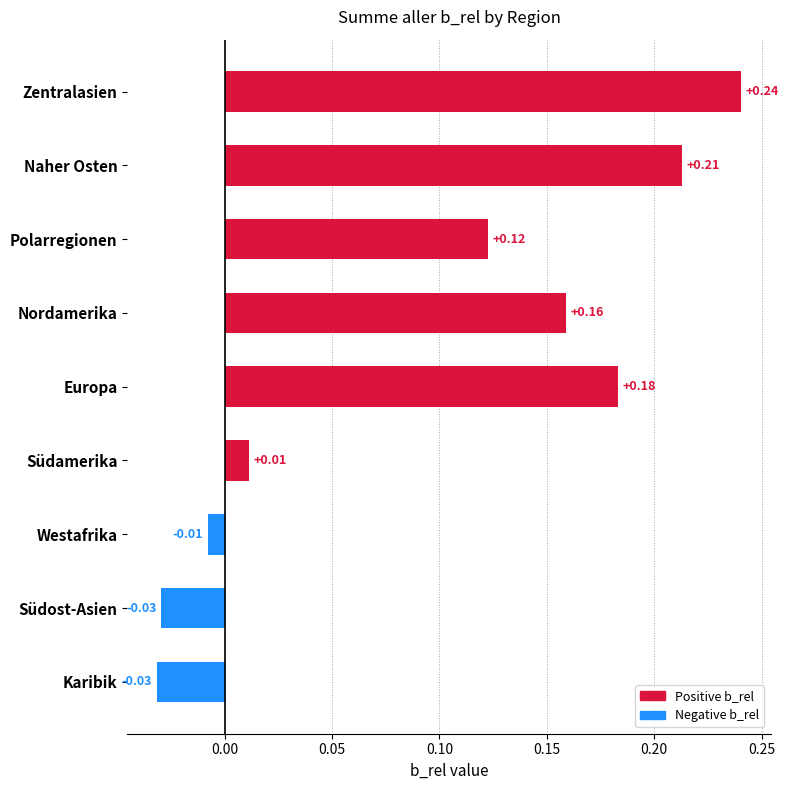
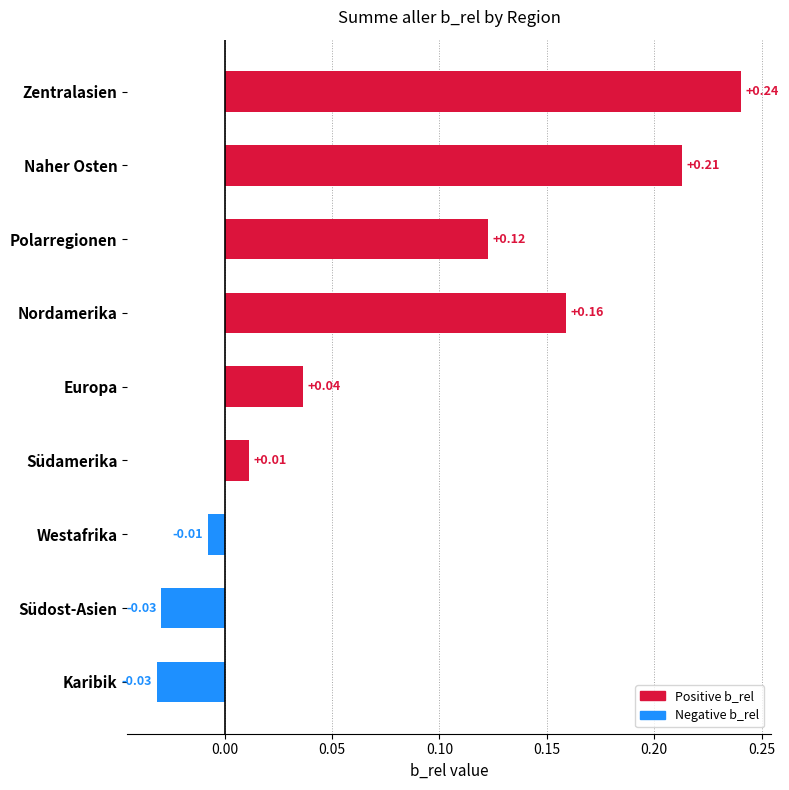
  {
    "Zentralasien": "+0.24",
    "Naher Osten": "+0.21",
    "Polarregionen": "+0.12",
    "Nordamerika": "+0.16",
-   "Europa": "+0.18",
+   "Europa": "+0.04",
    "Südamerika": "+0.01",
    "Westafrika": "-0.01",
    "Südost-Asien": "-0.03",
    "Karibik": "-0.03"
  }
